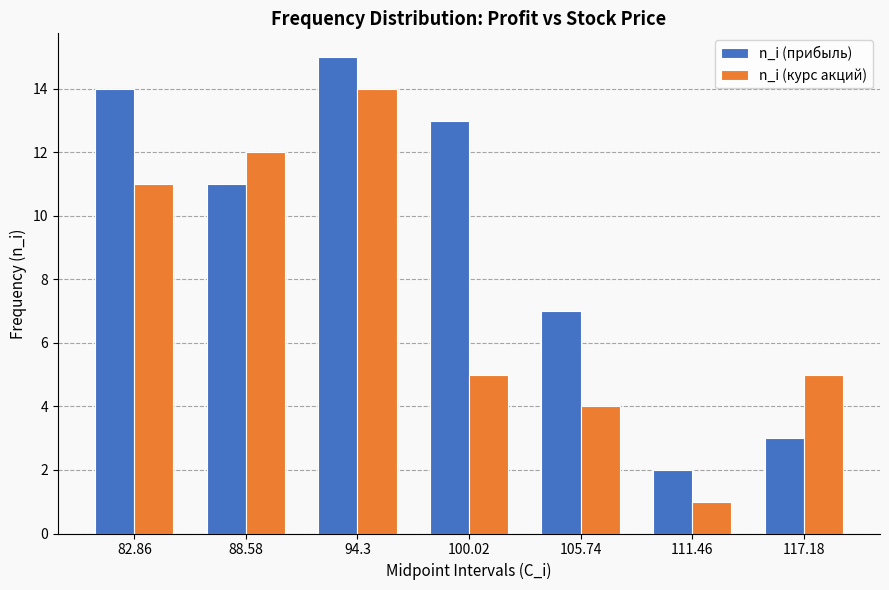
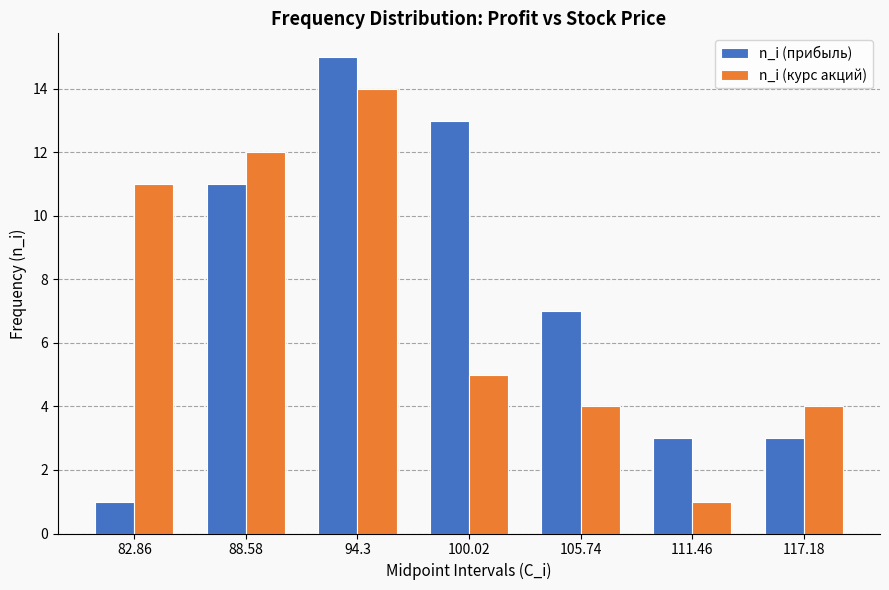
  {
    "n_i (прибыль)": {
-     "82.86": 14,
+     "82.86": 1,
      "88.58": 11,
      "94.3": 15,
      "100.02": 13,
      "105.74": 7,
-     "111.46": 2,
+     "111.46": 3,
      "117.18": 3
    },
    "n_i (курс акций)": {
      "82.86": 11,
      "88.58": 12,
      "94.3": 14,
      "100.02": 5,
      "105.74": 4,
      "111.46": 1,
-     "117.18": 5
+     "117.18": 4
    }
  }
